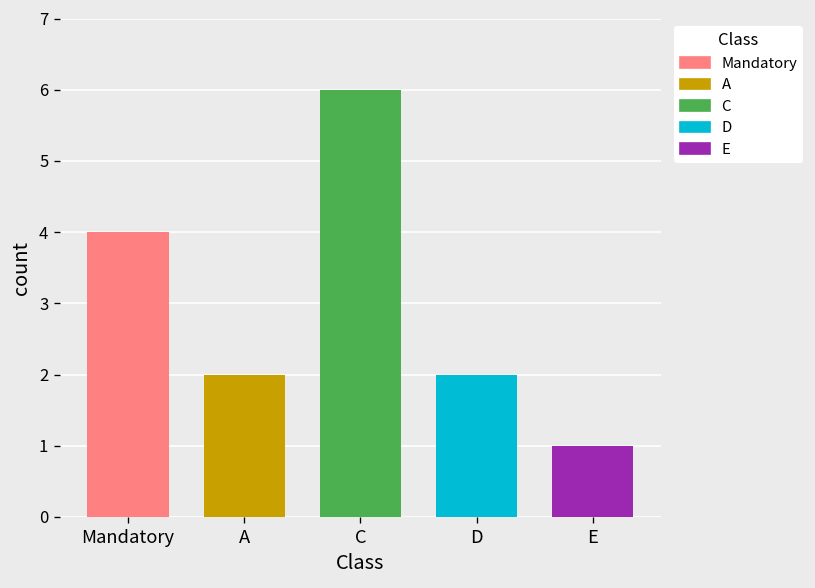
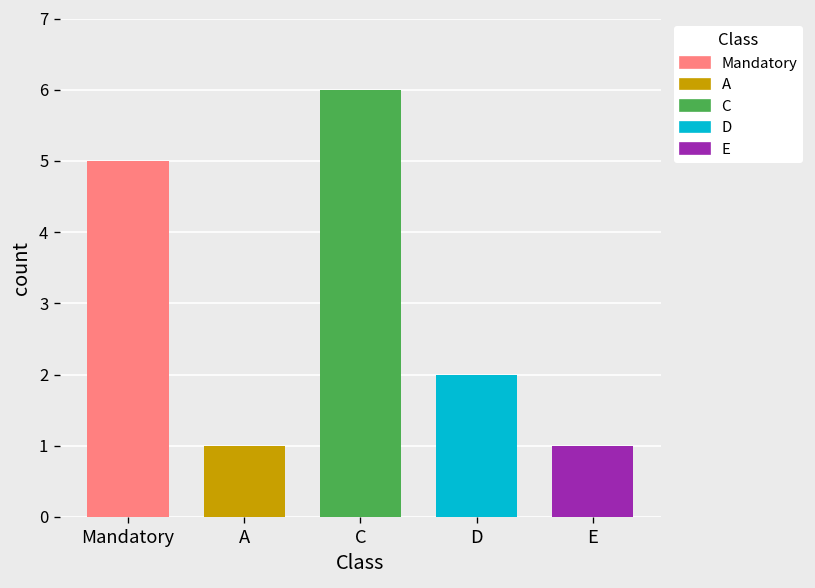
  {
-   "Mandatory": 4,
-   "A": 2,
+   "Mandatory": 5,
+   "A": 1,
    "C": 6,
    "D": 2,
    "E": 1
  }
